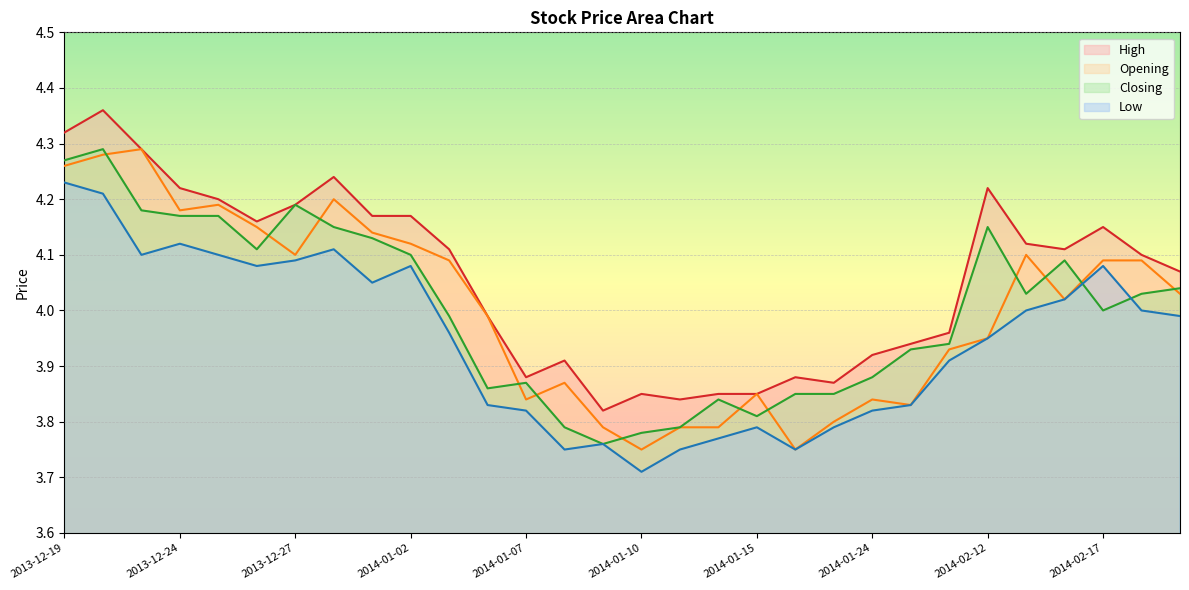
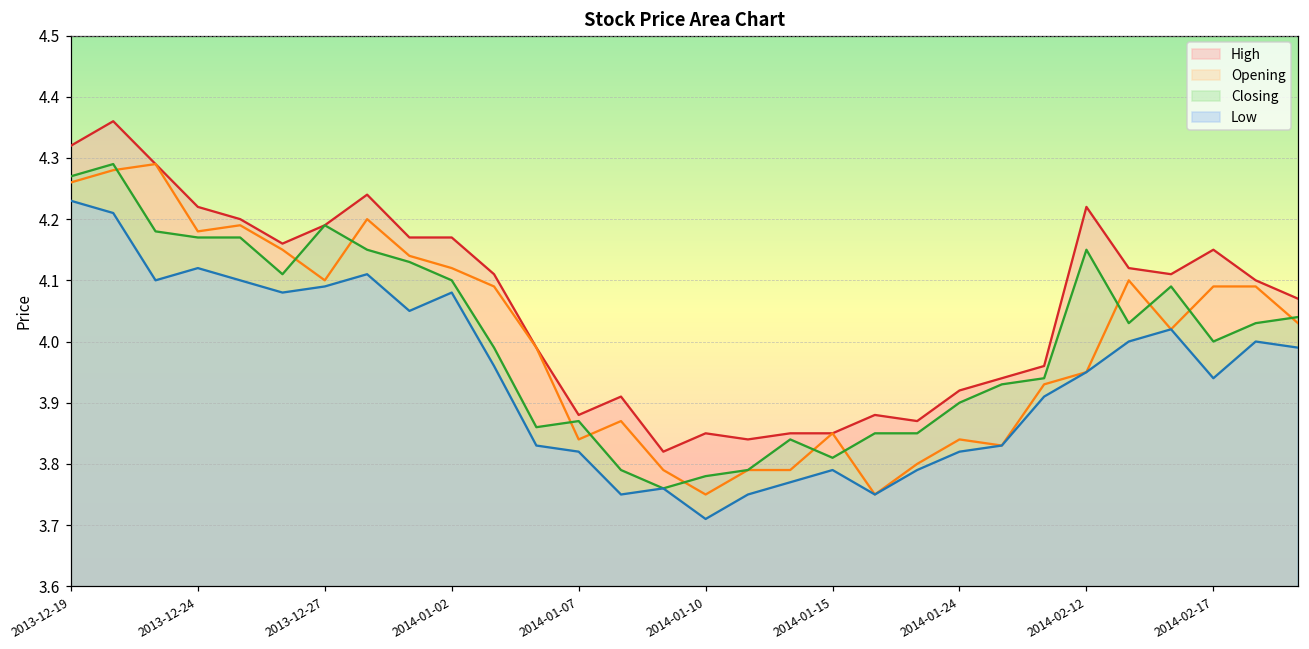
  {
    "Closing": {
      "2013-12-19": 4.27,
      "2013-12-24": 4.17,
      "2014-01-02": 4.10,
      "2014-01-07": 3.87,
      "2014-01-10": 3.78,
      "2014-01-15": 3.81,
-     "2014-01-24": 3.88,
+     "2014-01-24": 3.90,
      "2014-02-12": 4.15,
      "2014-02-17": 4.00
    },
    "Low": {
      "2013-12-19": 4.23,
      "2013-12-24": 4.12,
      "2013-12-27": 4.09,
      "2014-01-02": 4.08,
      "2014-01-07": 3.82,
      "2014-01-10": 3.71,
      "2014-01-15": 3.79,
      "2014-01-24": 3.82,
-     "2014-02-17": 4.08
+     "2014-02-17": 3.94
    }
  }
